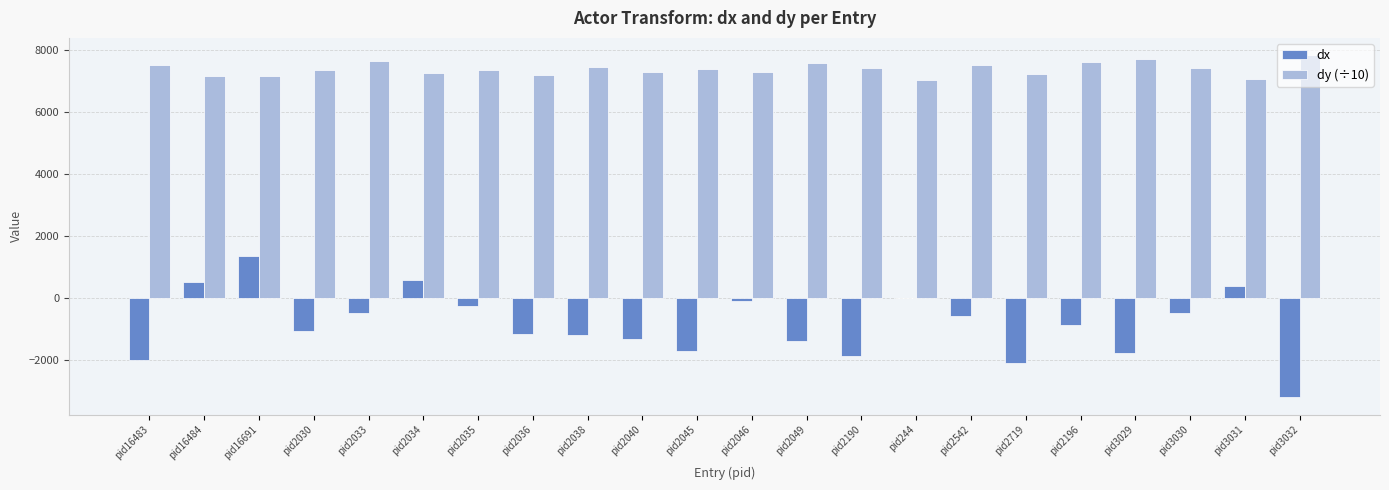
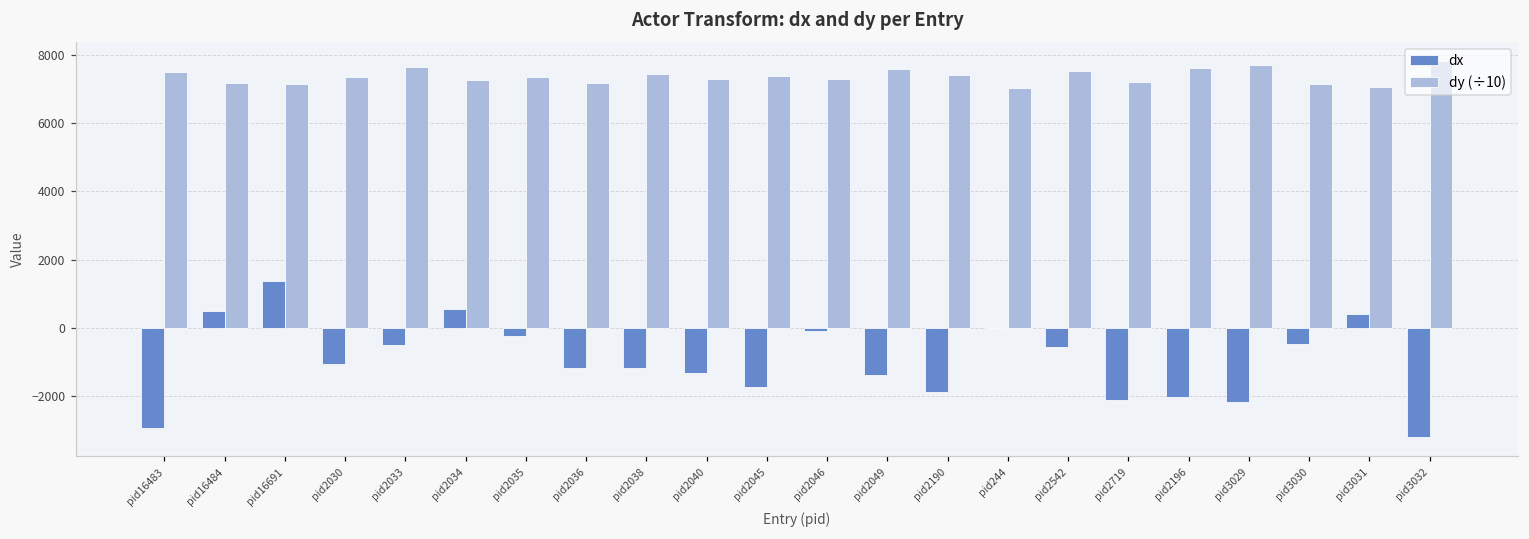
  {
    "dx": {
-     "pid16483": -2000,
+     "pid16483": -2900,
      "pid16484": 500,
      "pid16691": 1400,
      "pid2030": -1100,
      "pid2033": -500,
      "pid2034": 600,
      "pid2035": -200,
      "pid2036": -1200,
      "pid2038": -1200,
      "pid2040": -1300,
      "pid2045": -1700,
      "pid2046": -100,
      "pid2049": -1400,
      "pid2190": -1900,
      "pid2542": -600,
      "pid2719": -2100,
-     "pid2196": -900,
-     "pid3029": -1800,
+     "pid2196": -2000,
+     "pid3029": -2200,
      "pid3030": -500,
      "pid3031": 400,
      "pid3032": -3200
    },
    "dy (÷10)": {
      "pid16483": 7500,
      "pid16484": 7200,
      "pid16691": 7100,
      "pid2030": 7300,
      "pid2033": 7600,
      "pid2034": 7300,
      "pid2035": 7300,
      "pid2036": 7200,
      "pid2038": 7400,
      "pid2040": 7300,
      "pid2045": 7400,
      "pid2046": 7300,
      "pid2049": 7600,
      "pid2190": 7400,
      "pid244": 7000,
      "pid2542": 7500,
      "pid2719": 7200,
      "pid2196": 7600,
      "pid3029": 7700,
-     "pid3030": 7400,
+     "pid3030": 7100,
      "pid3031": 7100
    }
  }
